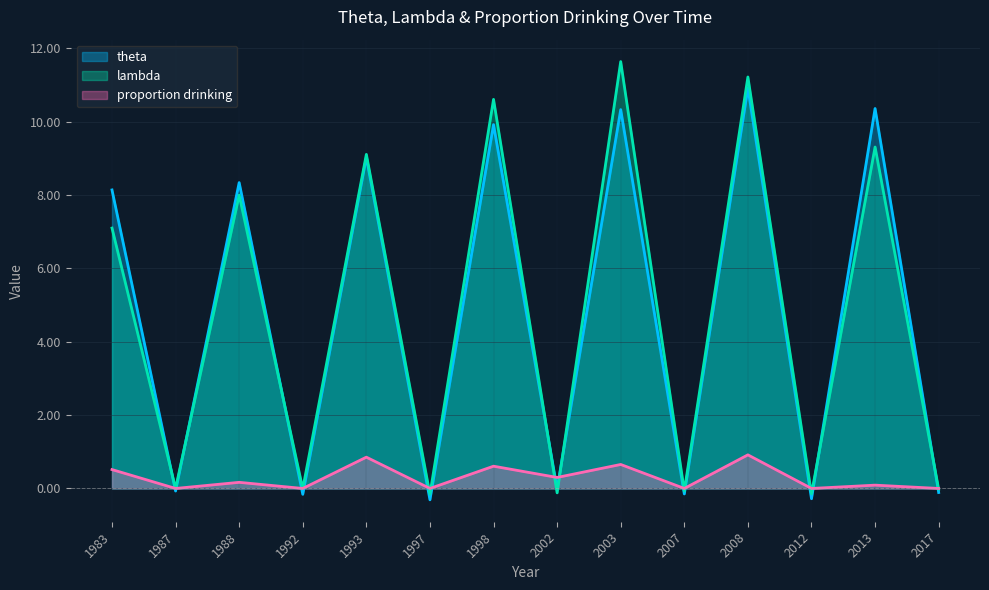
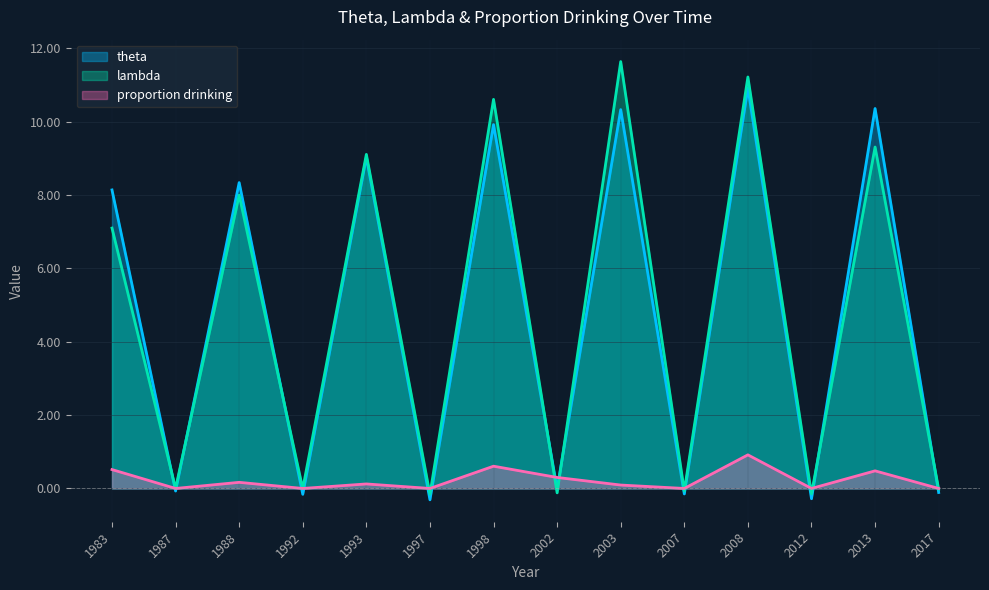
  {
    "proportion drinking": {
      "1983": 0.5,
      "1988": 0.2,
-     "1993": 0.9,
+     "1993": 0.1,
      "1998": 0.6,
      "2002": 0.3,
-     "2003": 0.7,
+     "2003": 0.1,
      "2008": 0.9,
-     "2013": 0.1
+     "2013": 0.5
    }
  }
